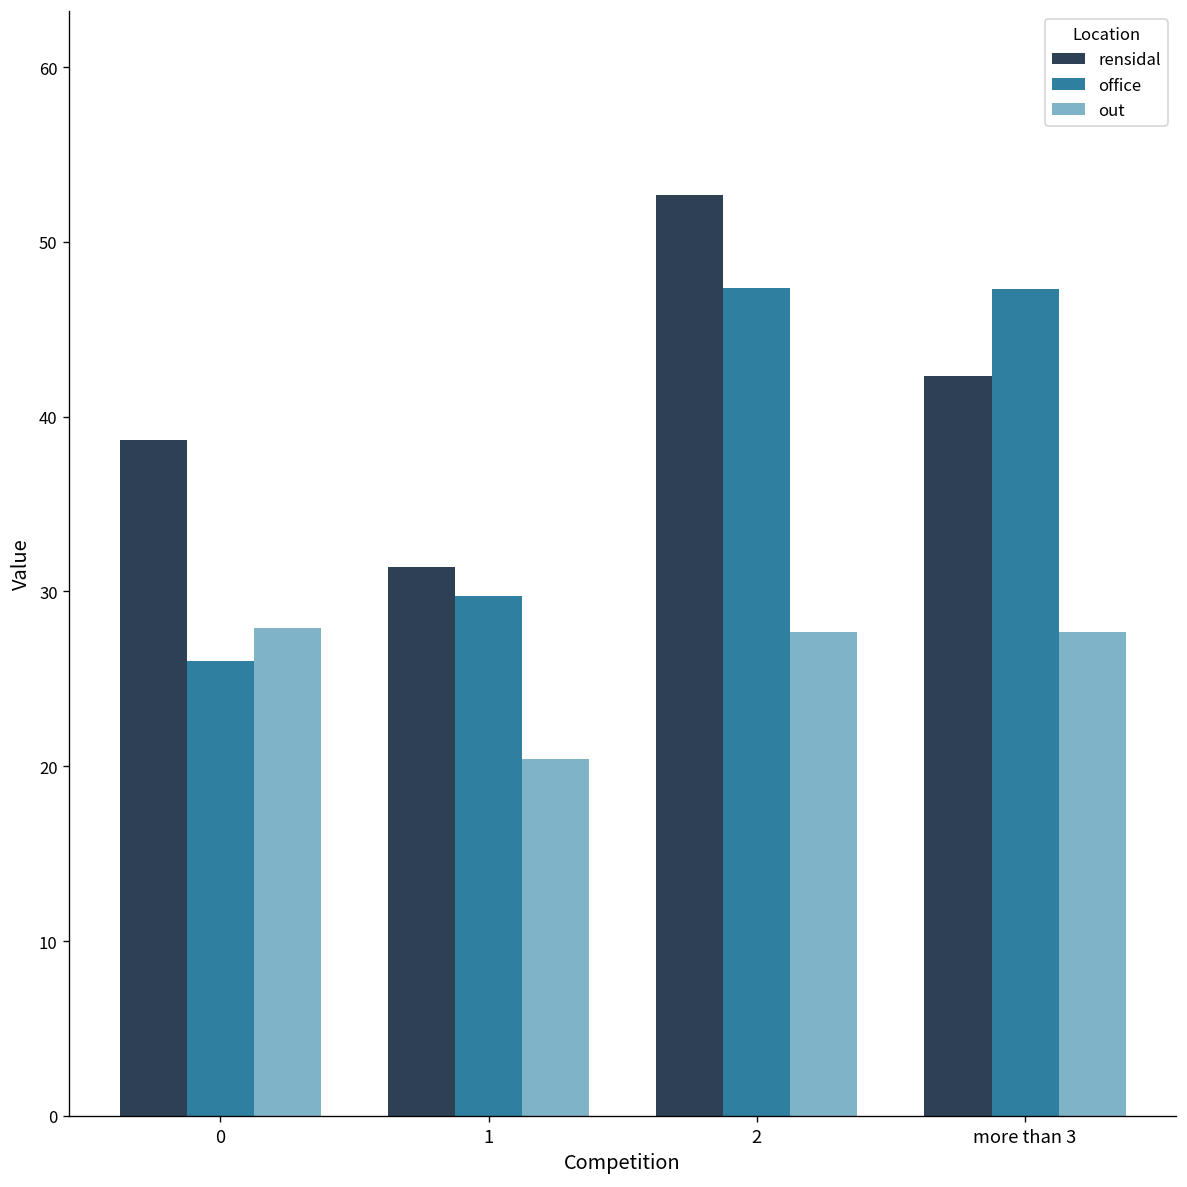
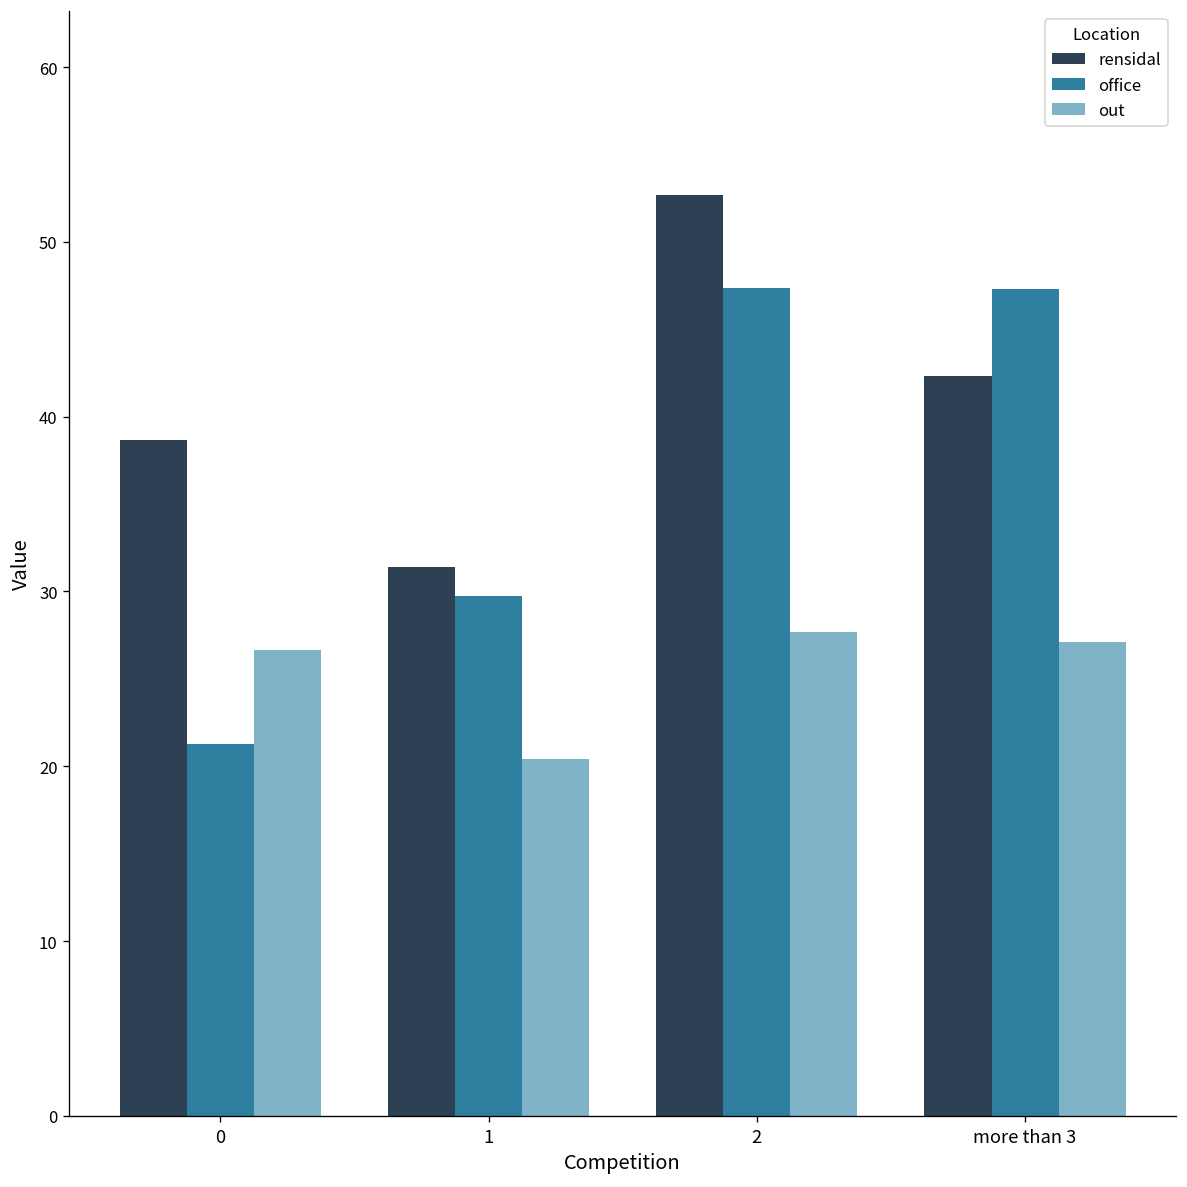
  {
    "rensidal": {
      "0": 38.7,
      "1": 31.4,
      "2": 52.7,
      "more than 3": 42.3
    },
    "office": {
-     "0": 26.0,
+     "0": 21.3,
      "1": 29.7,
      "2": 47.3,
      "more than 3": 47.3
    },
    "out": {
-     "0": 27.9,
+     "0": 26.7,
      "1": 20.4,
      "2": 27.7,
-     "more than 3": 27.7
+     "more than 3": 27.1
    }
  }
